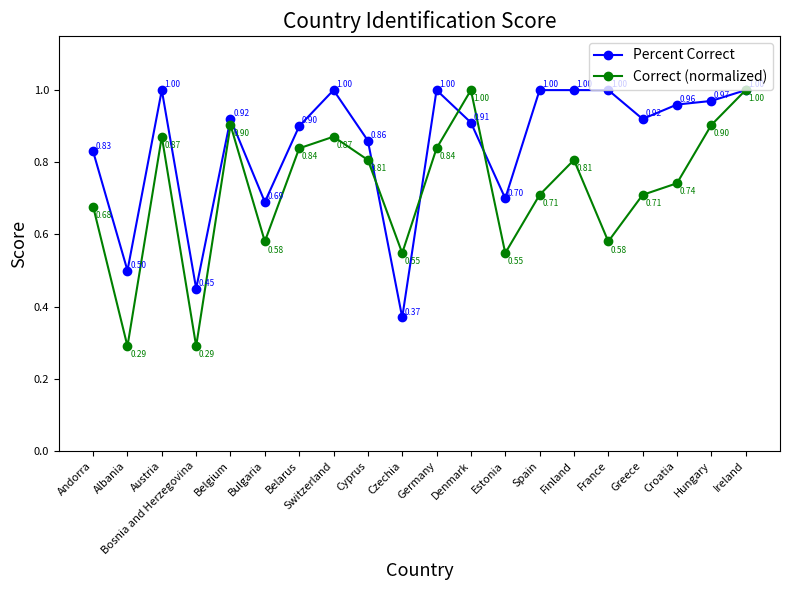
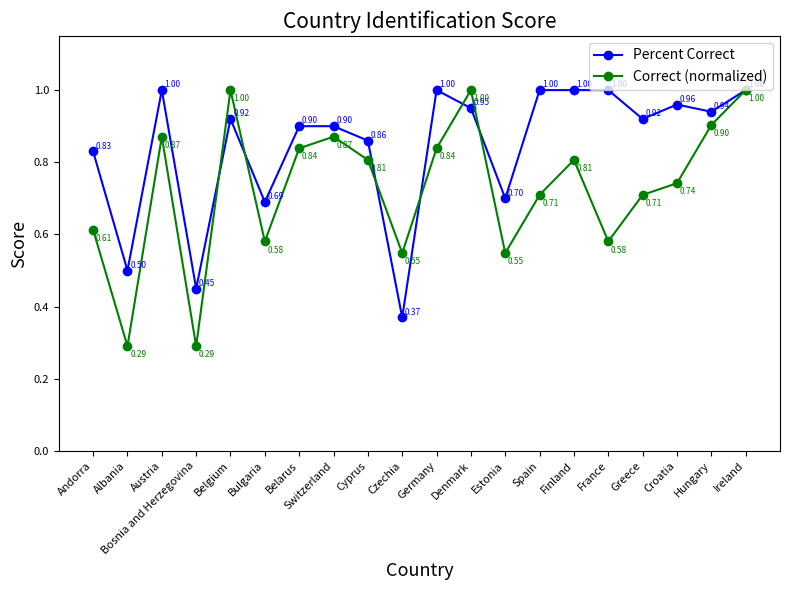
  {
    "Percent Correct": {
      "Andorra": 0.83,
      "Albania": 0.50,
      "Austria": 1.00,
      "Bosnia and Herzegovina": 0.45,
      "Belgium": 0.92,
      "Bulgaria": 0.69,
      "Belarus": 0.90,
-     "Switzerland": 1.00,
+     "Switzerland": 0.90,
      "Cyprus": 0.86,
      "Czechia": 0.37,
      "Germany": 1.00,
-     "Denmark": 0.91,
+     "Denmark": 0.95,
      "Estonia": 0.70,
      "Spain": 1.00,
      "Greece": 0.92,
      "Croatia": 0.96,
-     "Hungary": 0.97
+     "Hungary": 0.94
    },
    "Correct (normalized)": {
-     "Andorra": 0.68,
+     "Andorra": 0.61,
      "Albania": 0.29,
      "Austria": 0.87,
      "Bosnia and Herzegovina": 0.29,
-     "Belgium": 0.90,
+     "Belgium": 1.00,
      "Bulgaria": 0.58,
      "Belarus": 0.84,
      "Switzerland": 0.87,
      "Cyprus": 0.81,
      "Czechia": 0.55,
      "Germany": 0.84,
      "Estonia": 0.55,
      "Spain": 0.71,
      "Finland": 0.81,
      "France": 0.58,
      "Greece": 0.71,
      "Croatia": 0.74,
      "Hungary": 0.90
    }
  }
